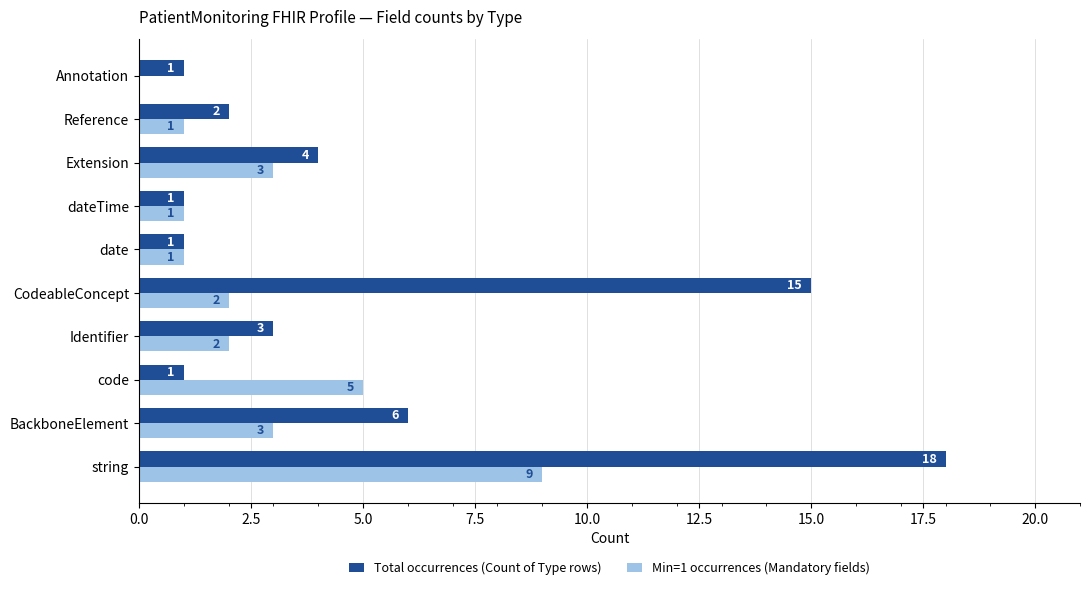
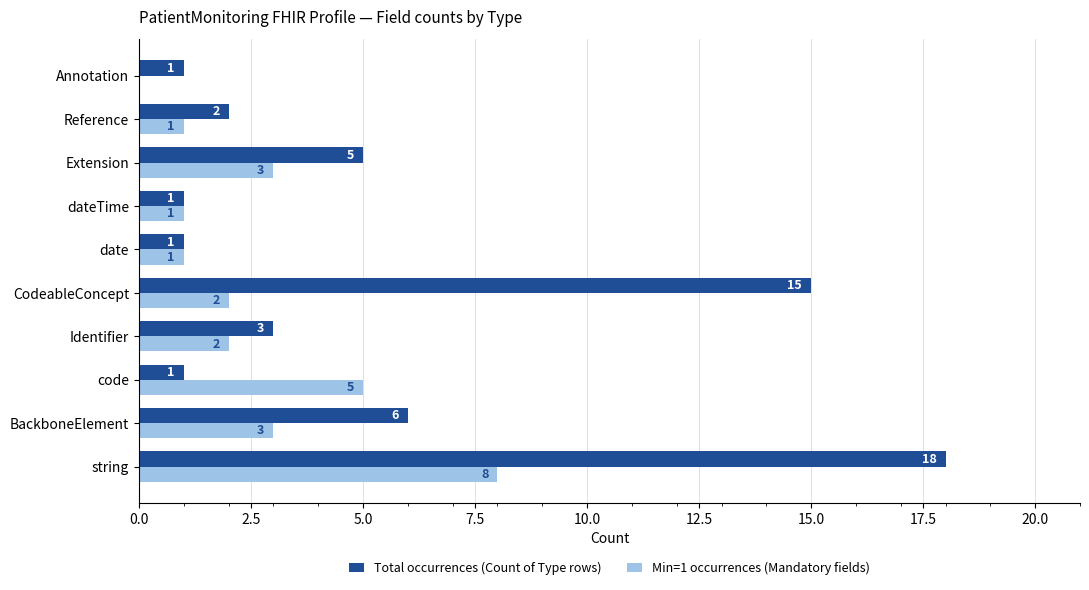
  {
    "Total occurrences (Count of Type rows)": {
      "Annotation": 1,
      "Reference": 2,
-     "Extension": 4,
+     "Extension": 5,
      "dateTime": 1,
      "date": 1,
      "CodeableConcept": 15,
      "Identifier": 3,
      "code": 1,
      "BackboneElement": 6,
      "string": 18
    },
    "Min=1 occurrences (Mandatory fields)": {
      "Reference": 1,
      "Extension": 3,
      "dateTime": 1,
      "date": 1,
      "CodeableConcept": 2,
      "Identifier": 2,
      "code": 5,
      "BackboneElement": 3,
-     "string": 9
+     "string": 8
    }
  }
